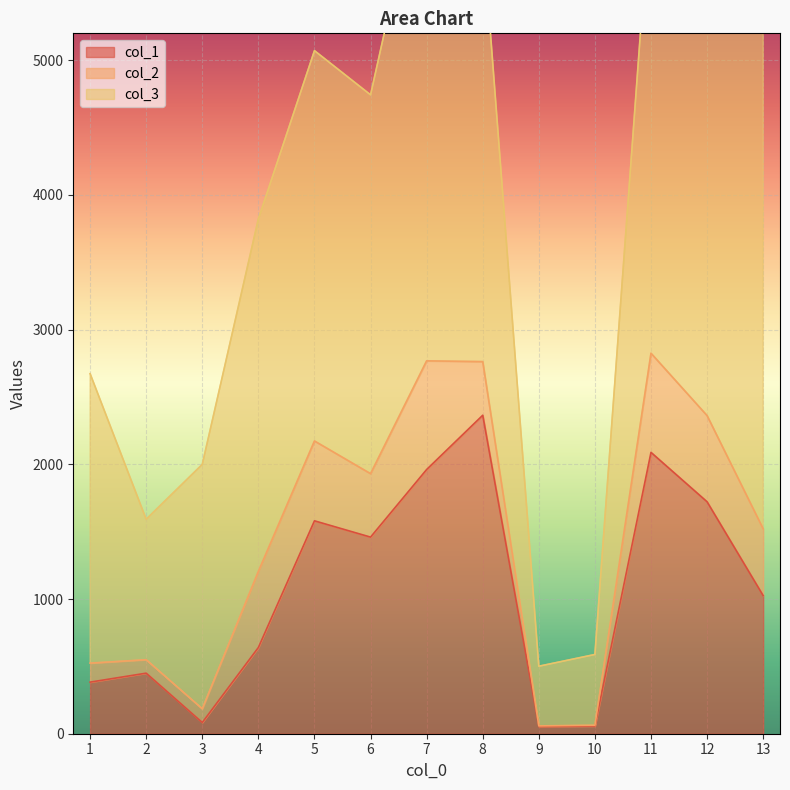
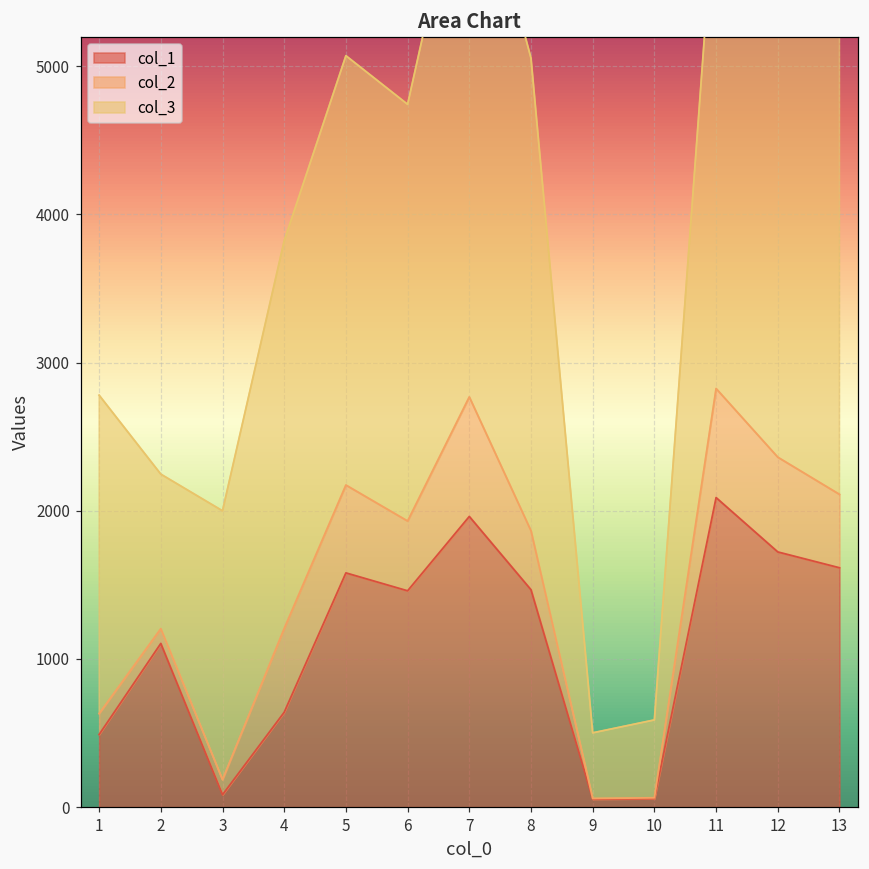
  {
    "col_1": {
-     "1": 380,
-     "2": 450,
+     "1": 490,
+     "2": 1100,
      "3": 80,
      "4": 640,
      "5": 1580,
      "6": 1460,
      "7": 1960,
-     "8": 2360,
+     "8": 1470,
      "11": 2090,
      "12": 1720,
-     "13": 1030
+     "13": 1620
    }
  }
